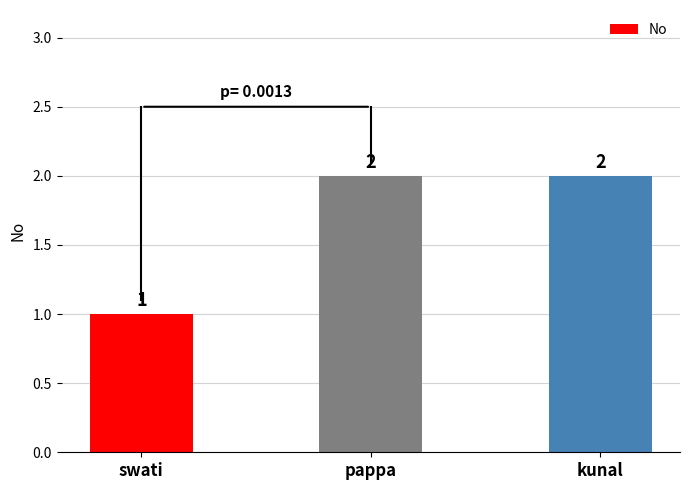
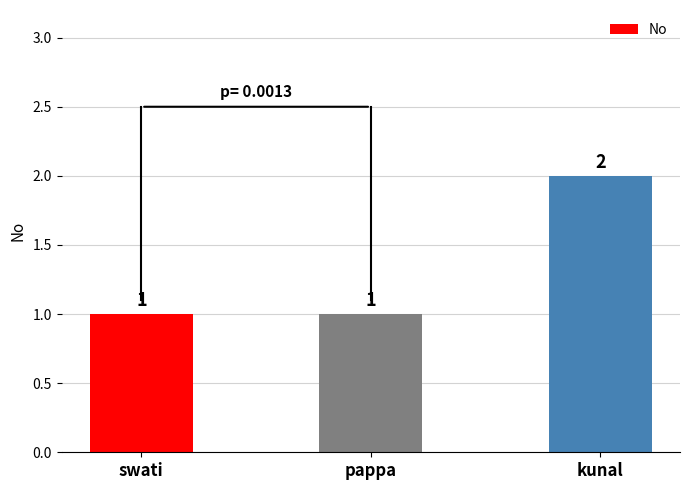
  {
    "No": {
-     "pappa": 2,
+     "pappa": 1,
      "kunal": 2
    }
  }
